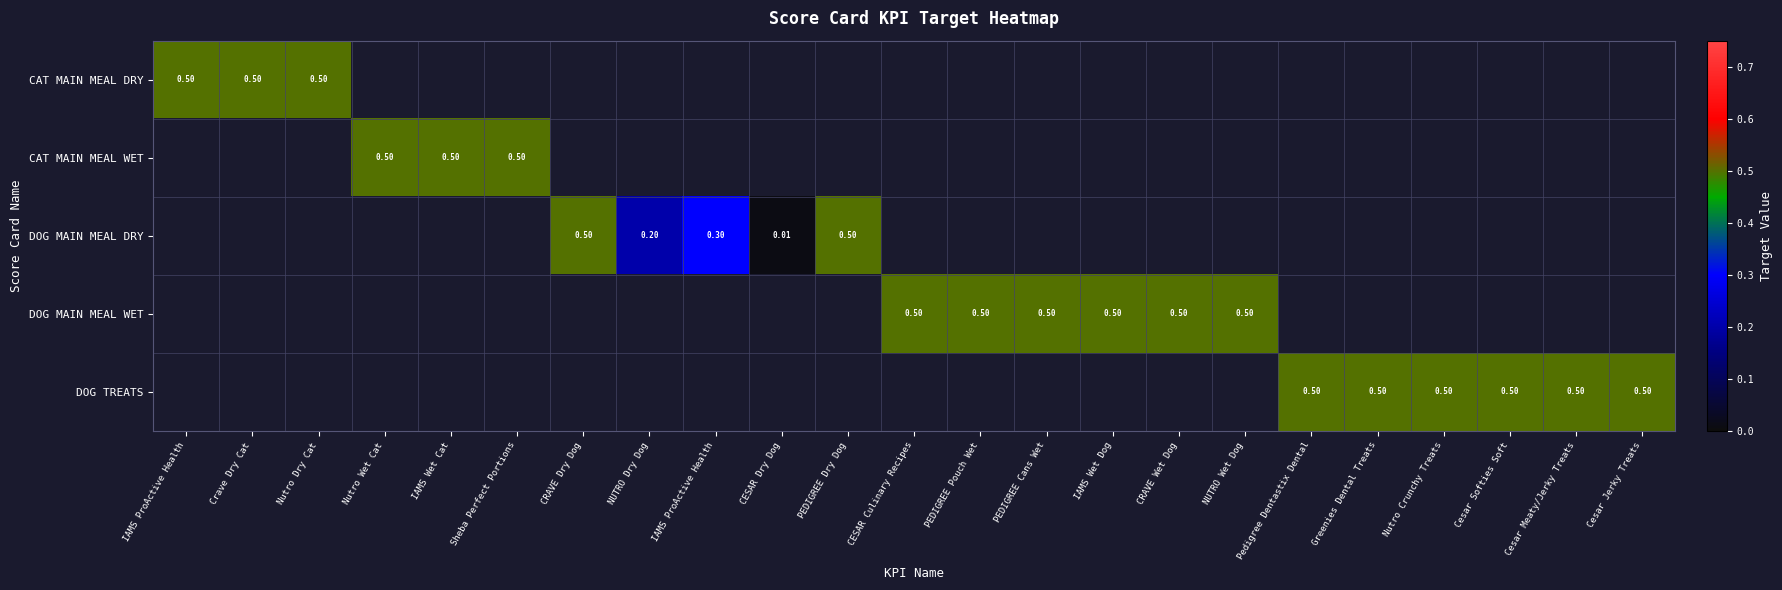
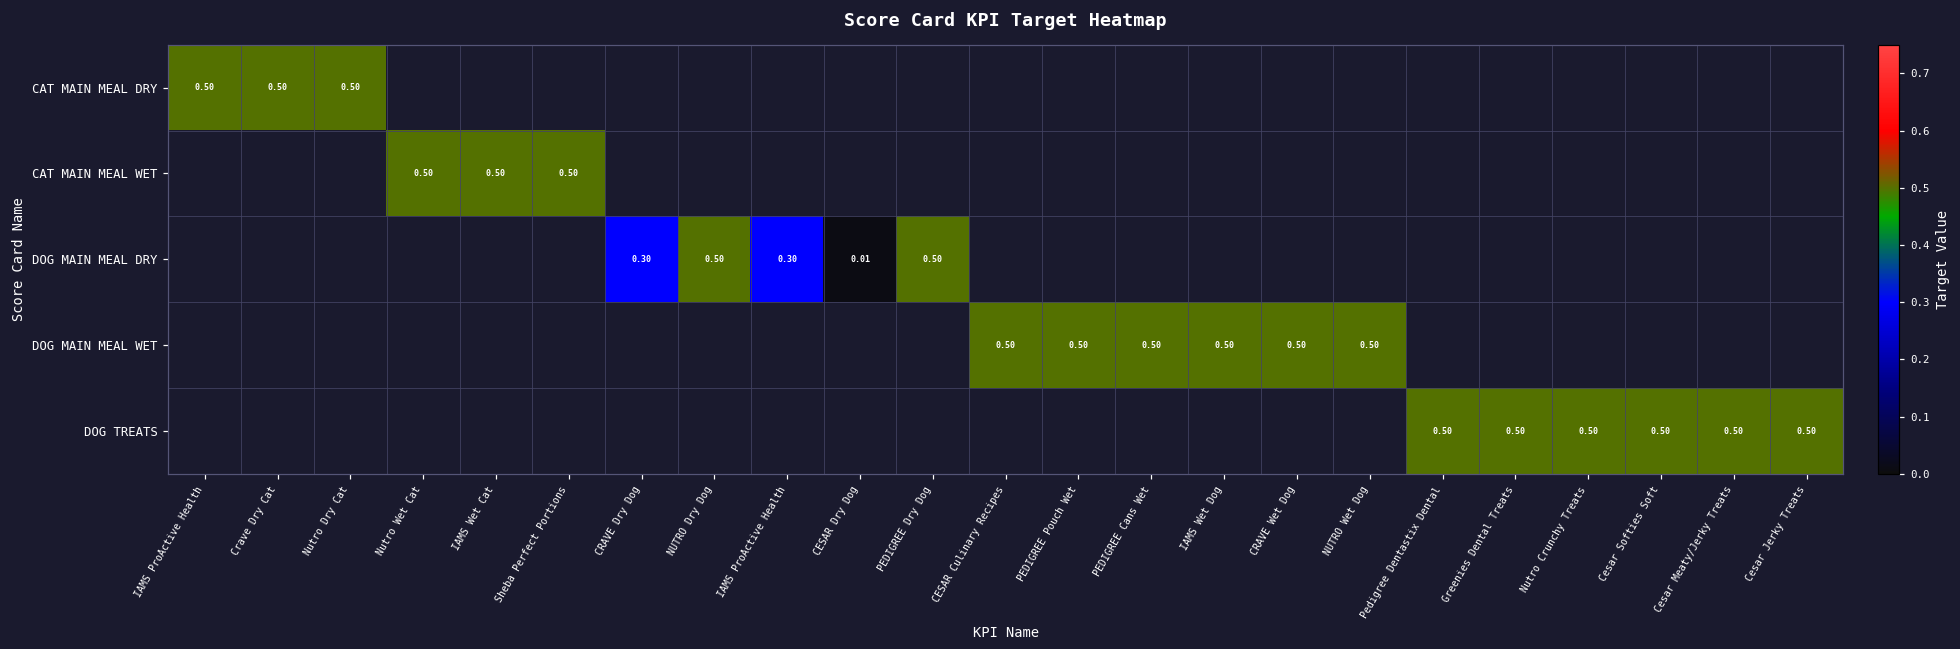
  {
    "CAT MAIN MEAL DRY": {
      "IAMS ProActive Health": 0.50,
      "Crave Dry Cat": 0.50,
      "Nutro Dry Cat": 0.50
    },
    "CAT MAIN MEAL WET": {
      "Nutro Wet Cat": 0.50,
      "IAMS Wet Cat": 0.50,
      "Sheba Perfect Portions": 0.50
    },
    "DOG MAIN MEAL DRY": {
-     "CRAVE Dry Dog": 0.50,
-     "NUTRO Dry Dog": 0.20,
+     "CRAVE Dry Dog": 0.30,
+     "NUTRO Dry Dog": 0.50,
      "IAMS ProActive Health": 0.30,
      "CESAR Dry Dog": 0.01,
      "PEDIGREE Dry Dog": 0.50
    },
    "DOG MAIN MEAL WET": {
      "CESAR Culinary Recipes": 0.50,
      "PEDIGREE Pouch Wet": 0.50,
      "PEDIGREE Cans Wet": 0.50,
      "IAMS Wet Dog": 0.50,
      "CRAVE Wet Dog": 0.50,
      "NUTRO Wet Dog": 0.50
    },
    "DOG TREATS": {
      "Pedigree Dentastix Dental": 0.50,
      "Greenies Dental Treats": 0.50,
      "Nutro Crunchy Treats": 0.50,
      "Cesar Softies Soft": 0.50,
      "Cesar Meaty/Jerky Treats": 0.50,
      "Cesar Jerky Treats": 0.50
    }
  }
